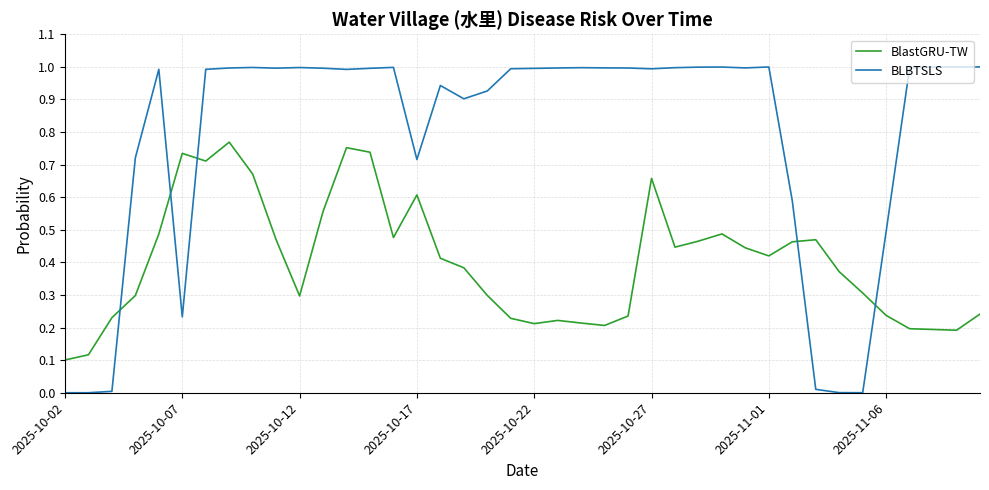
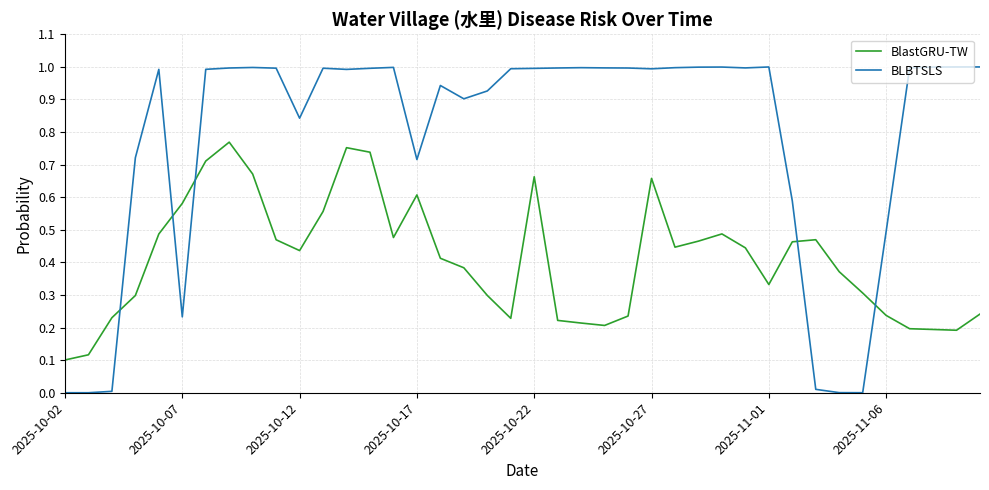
  {
    "BlastGRU-TW": {
      "2025-10-02": 0.10,
-     "2025-10-07": 0.73,
-     "2025-10-12": 0.30,
+     "2025-10-07": 0.58,
+     "2025-10-12": 0.44,
      "2025-10-17": 0.61,
-     "2025-10-22": 0.21,
+     "2025-10-22": 0.66,
      "2025-10-27": 0.66,
-     "2025-11-01": 0.42,
+     "2025-11-01": 0.33,
      "2025-11-06": 0.24
    },
    "BLBTSLS": {
      "2025-10-02": 0.00,
      "2025-10-07": 0.23,
-     "2025-10-12": 1.00,
+     "2025-10-12": 0.84,
      "2025-10-17": 0.72,
      "2025-10-22": 1.00,
      "2025-10-27": 0.99,
      "2025-11-01": 1.00,
      "2025-11-06": 0.49
    }
  }
